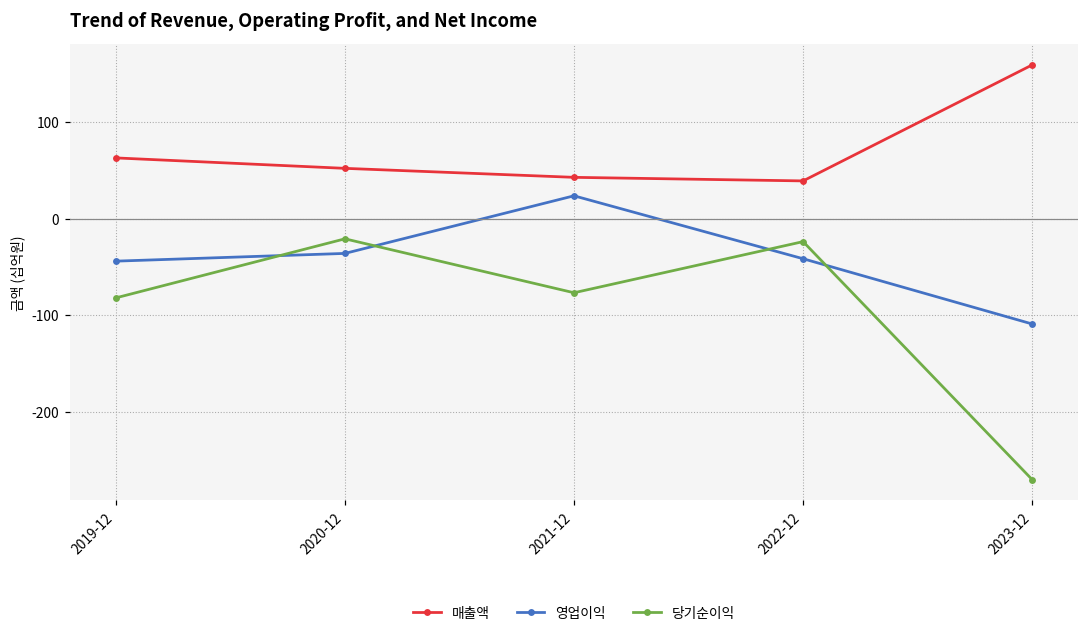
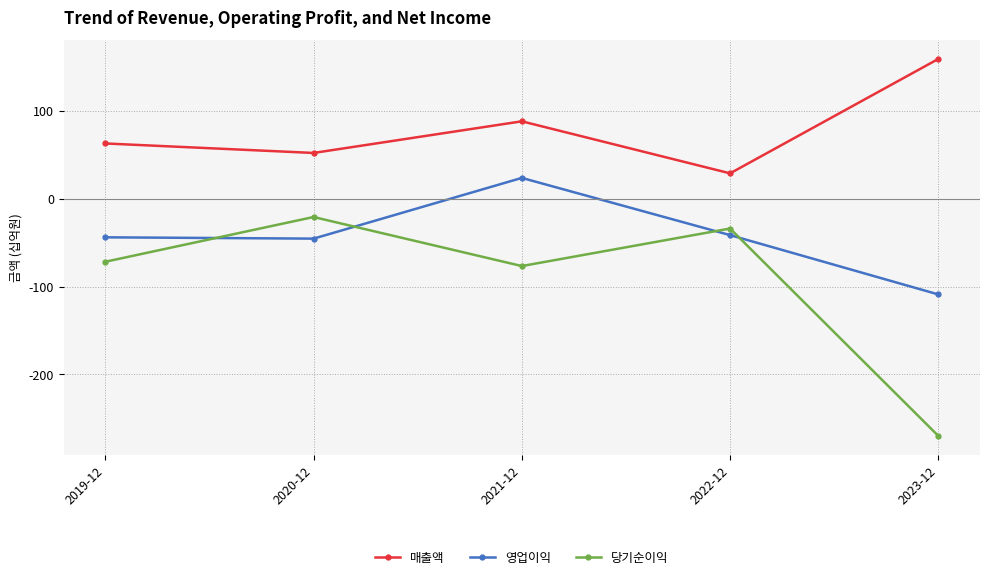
  {
    "매출액": {
      "2019-12": 60,
      "2020-12": 50,
-     "2021-12": 40,
-     "2022-12": 40,
+     "2021-12": 90,
+     "2022-12": 30,
      "2023-12": 160
    },
    "영업이익": {
      "2019-12": -40,
-     "2020-12": -40,
+     "2020-12": -50,
      "2021-12": 20,
      "2022-12": -40,
      "2023-12": -110
    },
    "당기순이익": {
-     "2019-12": -80,
+     "2019-12": -70,
      "2020-12": -20,
      "2021-12": -80,
-     "2022-12": -20,
+     "2022-12": -30,
      "2023-12": -270
    }
  }
